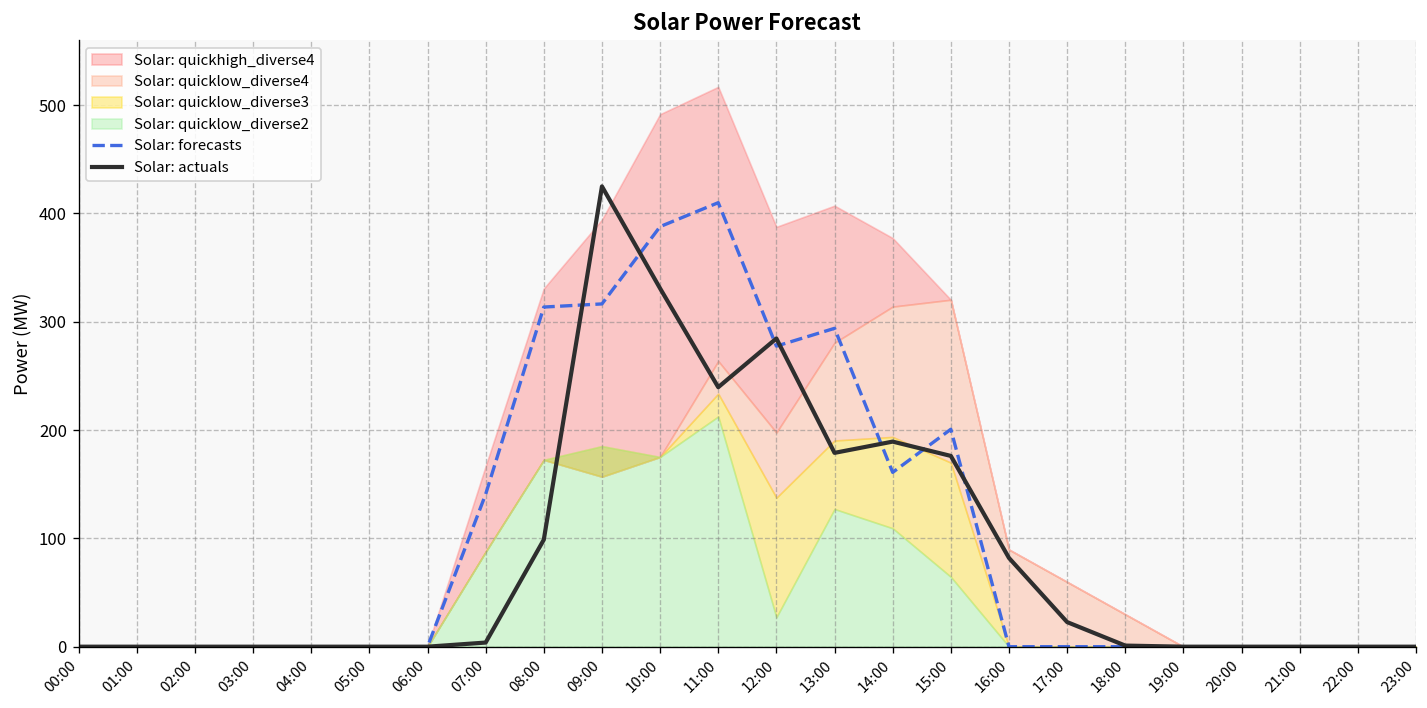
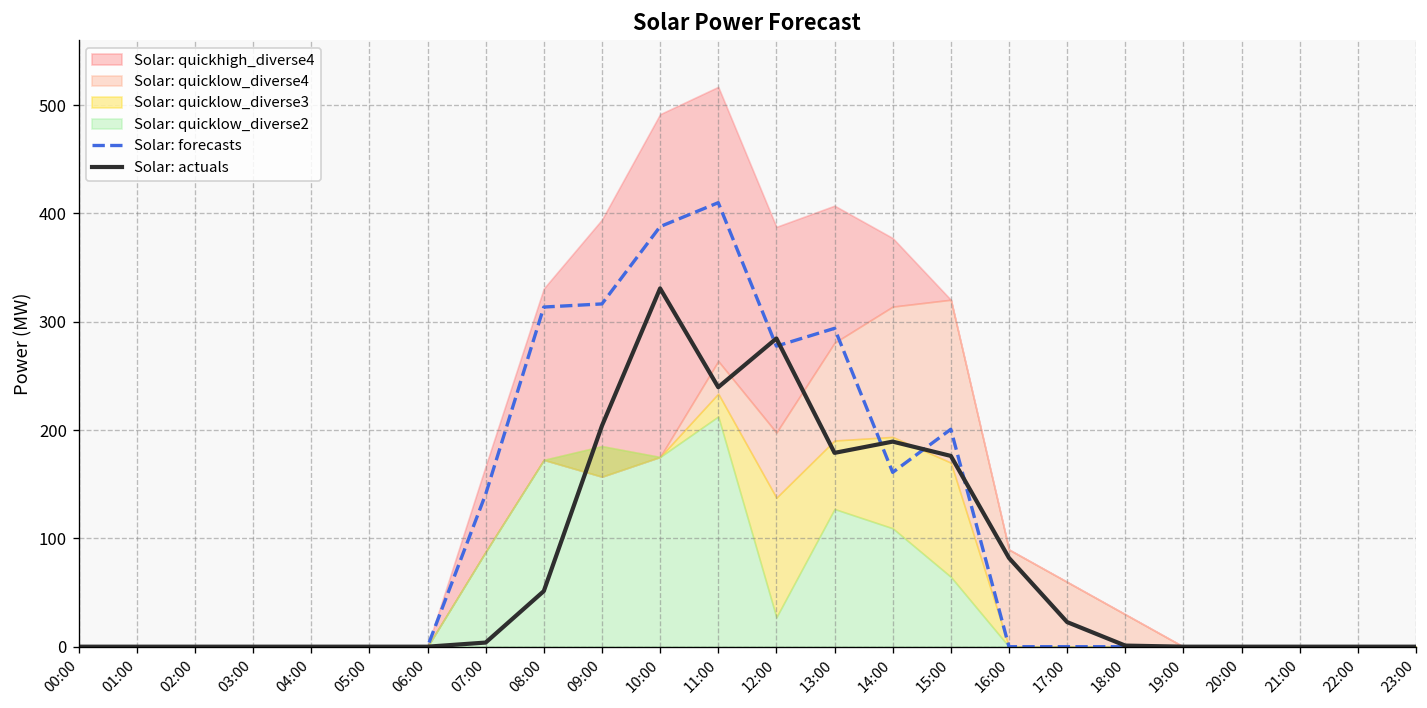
  {
    "Solar: forecasts": {
      "07:00": 140,
      "08:00": 310,
      "09:00": 320,
      "10:00": 390,
      "11:00": 410,
      "12:00": 280,
      "13:00": 290,
      "14:00": 160,
      "15:00": 200
    },
    "Solar: actuals": {
      "07:00": 0,
-     "08:00": 100,
-     "09:00": 420,
+     "08:00": 50,
+     "09:00": 200,
      "10:00": 330,
      "11:00": 240,
      "12:00": 280,
      "13:00": 180,
      "14:00": 190,
      "15:00": 180,
      "16:00": 80,
      "17:00": 20
    },
    "Solar: quicklow_diverse2": {
      "11:00": 210,
      "12:00": 30,
      "13:00": 130,
      "14:00": 110,
      "15:00": 60
    }
  }
